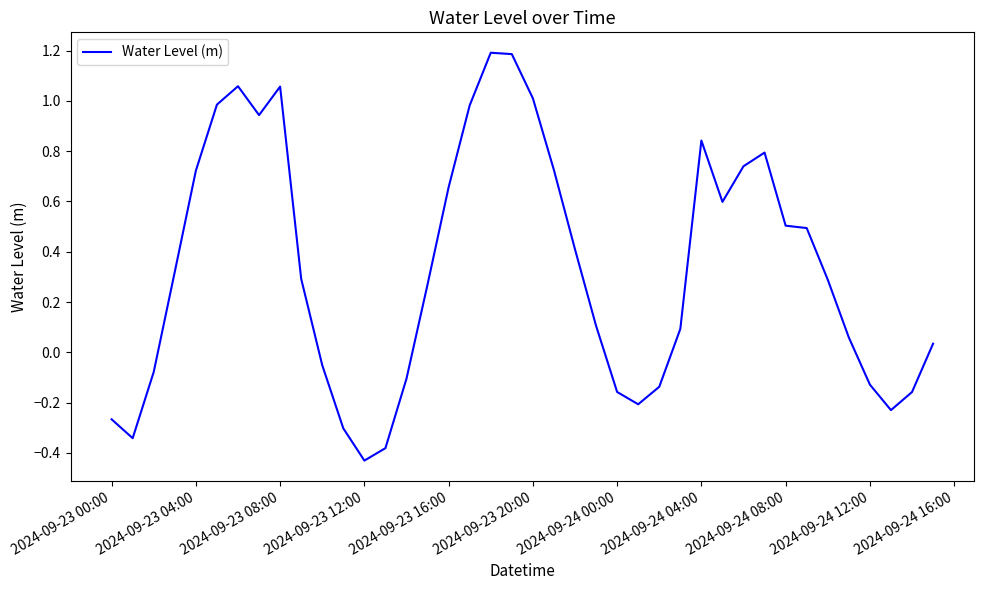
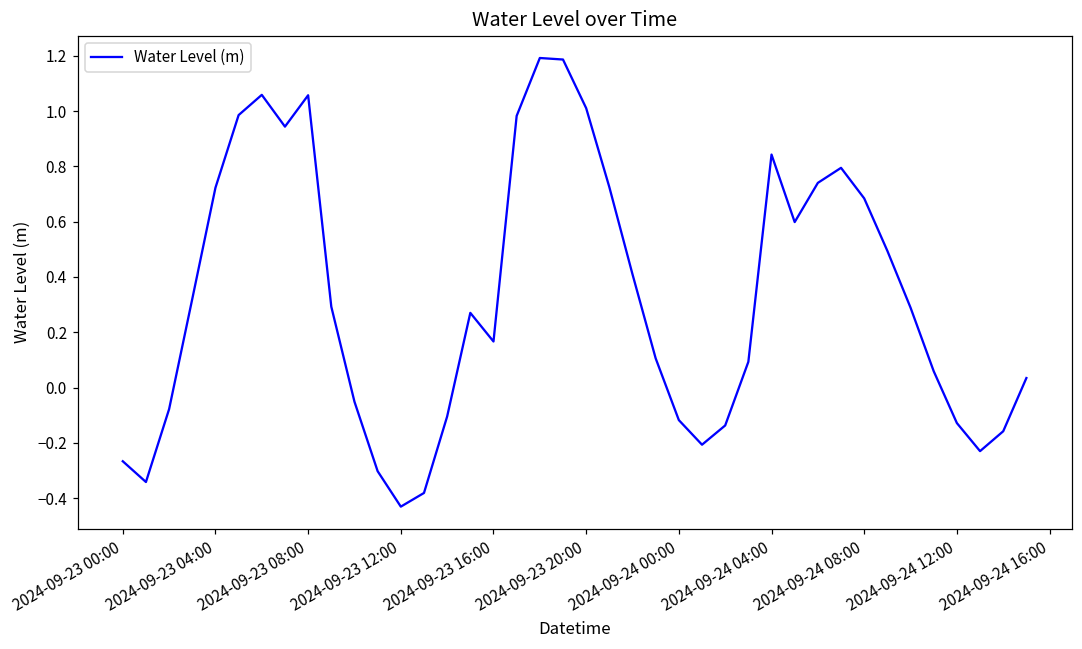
  {
    "2024-09-23 00:00": -0.27,
    "2024-09-23 04:00": 0.72,
    "2024-09-23 08:00": 1.06,
    "2024-09-23 12:00": -0.43,
-   "2024-09-23 16:00": 0.66,
+   "2024-09-23 16:00": 0.17,
    "2024-09-23 20:00": 1.01,
-   "2024-09-24 00:00": -0.16,
+   "2024-09-24 00:00": -0.12,
    "2024-09-24 04:00": 0.84,
-   "2024-09-24 08:00": 0.50,
+   "2024-09-24 08:00": 0.68,
    "2024-09-24 12:00": -0.13
  }
